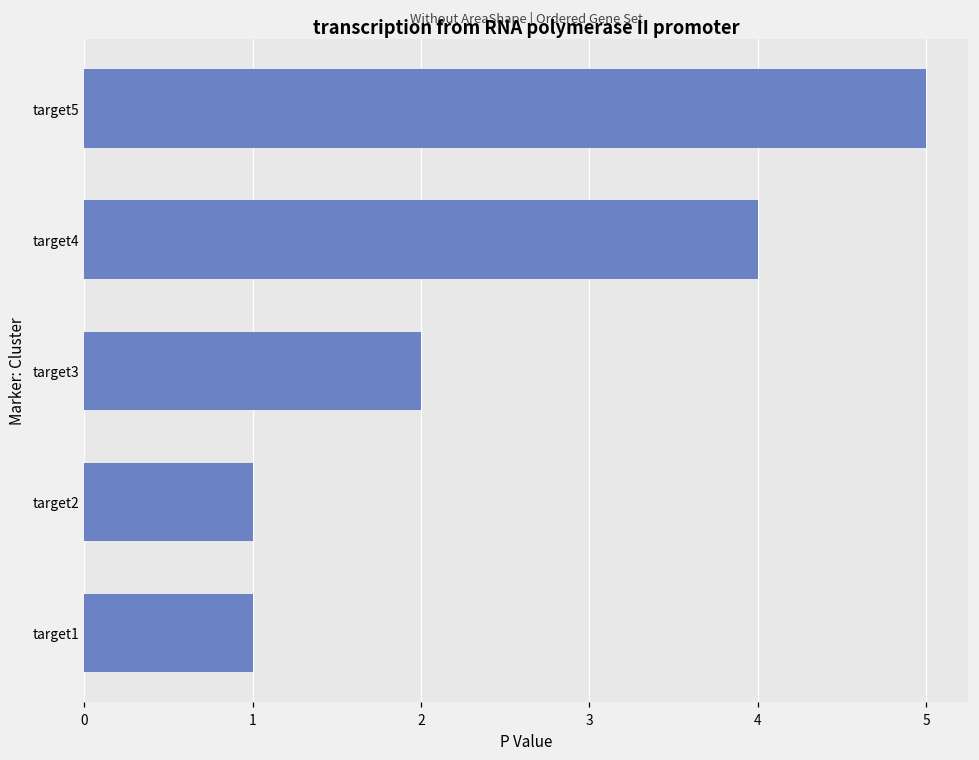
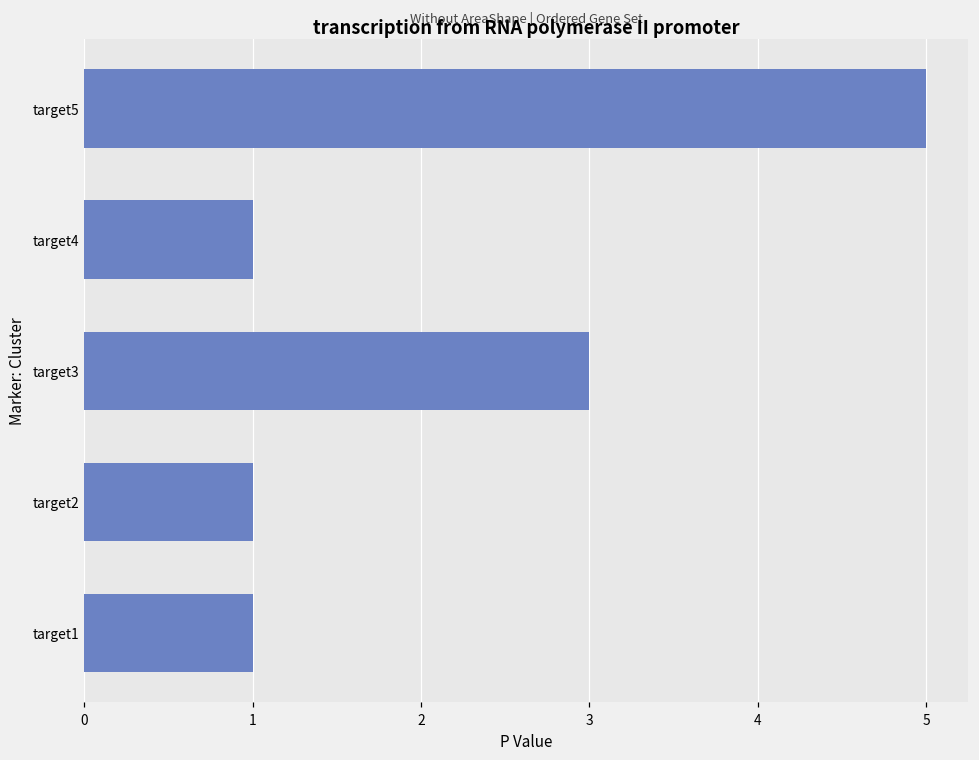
  {
    "target5": 5,
-   "target4": 4,
-   "target3": 2,
+   "target4": 1,
+   "target3": 3,
    "target2": 1,
    "target1": 1
  }
